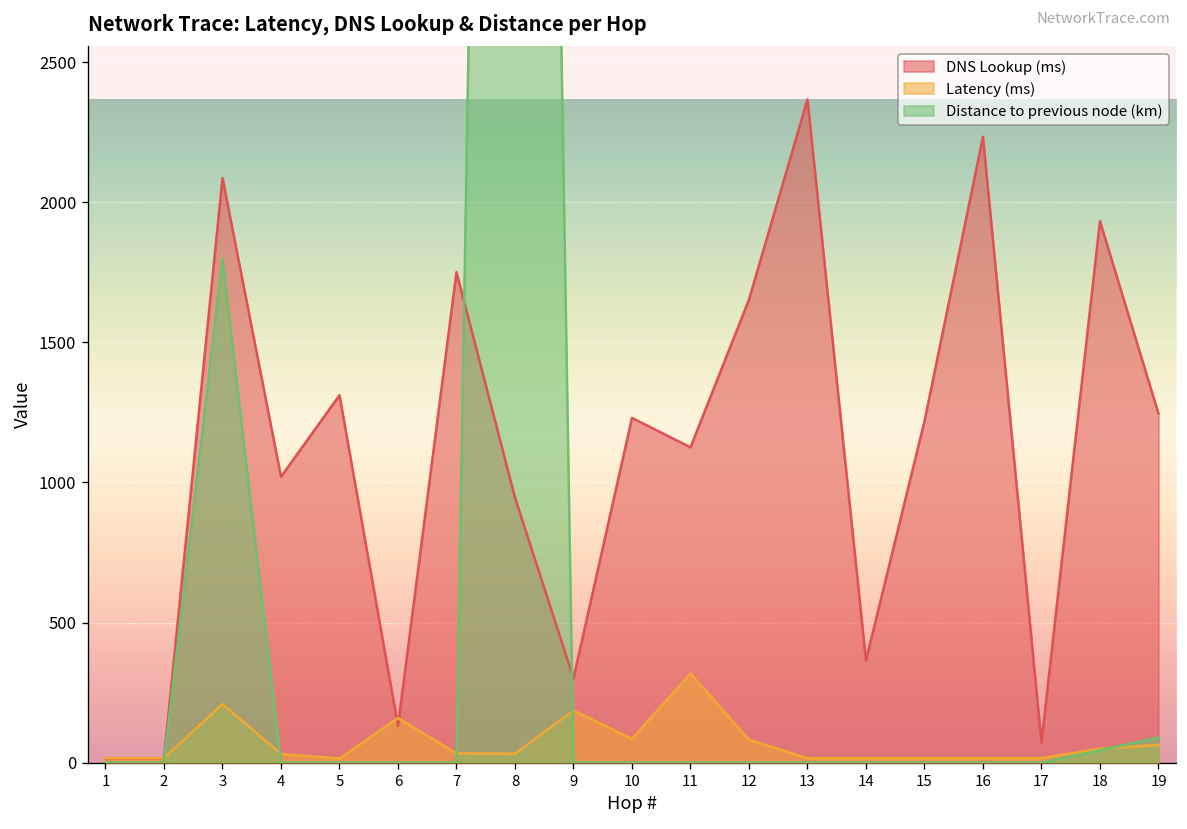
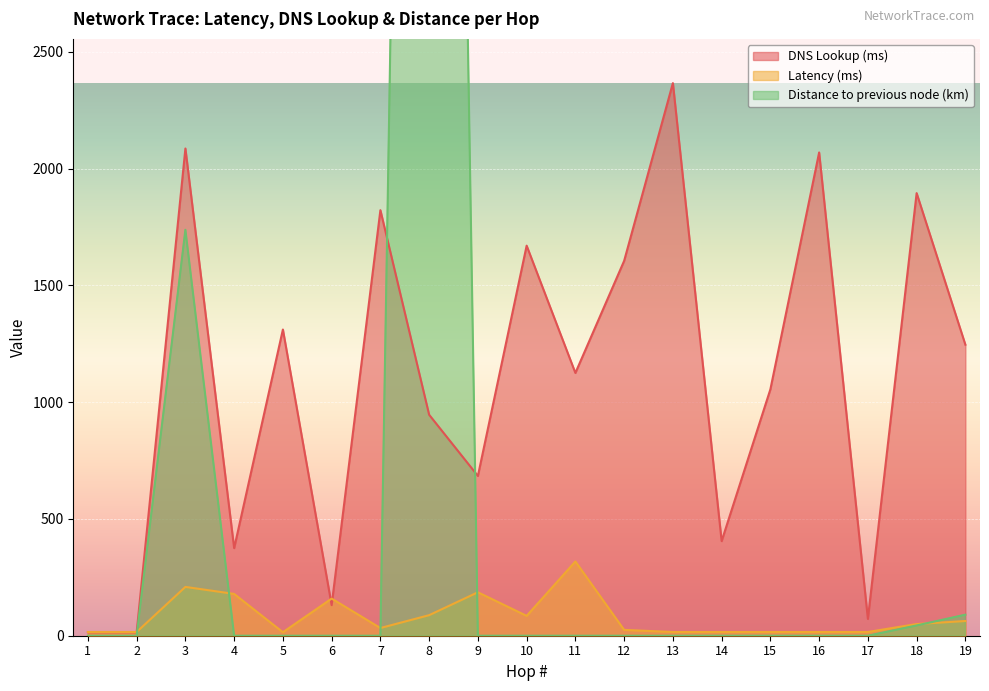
  {
    "DNS Lookup (ms)": {
      "3": 2090,
-     "4": 1020,
+     "4": 380,
      "5": 1310,
      "6": 130,
-     "7": 1750,
+     "7": 1820,
      "8": 950,
-     "9": 300,
-     "10": 1230,
+     "9": 680,
+     "10": 1670,
      "11": 1130,
-     "12": 1650,
+     "12": 1610,
      "13": 2370,
-     "14": 370,
-     "15": 1220,
-     "16": 2230,
+     "14": 410,
+     "15": 1060,
+     "16": 2070,
      "17": 70,
-     "18": 1930,
+     "18": 1900,
      "19": 1250
    },
    "Latency (ms)": {
      "3": 210,
-     "4": 30,
+     "4": 180,
      "5": 20,
      "6": 160,
      "7": 30,
-     "8": 30,
+     "8": 90,
      "9": 190,
      "10": 90,
      "11": 320,
-     "12": 80,
+     "12": 30,
      "13": 20,
      "14": 20,
      "15": 20,
      "16": 20,
      "17": 20,
      "19": 60
    },
    "Distance to previous node (km)": {
      "1": 0,
      "2": 0,
-     "3": 1800,
+     "3": 1740,
      "4": 0,
      "5": 0,
      "6": 0,
      "7": 0,
      "9": 0,
      "10": 0,
      "11": 0,
      "12": 0,
      "13": 0,
      "14": 0,
      "15": 0,
      "16": 0,
      "17": 0,
      "19": 90
    }
  }
